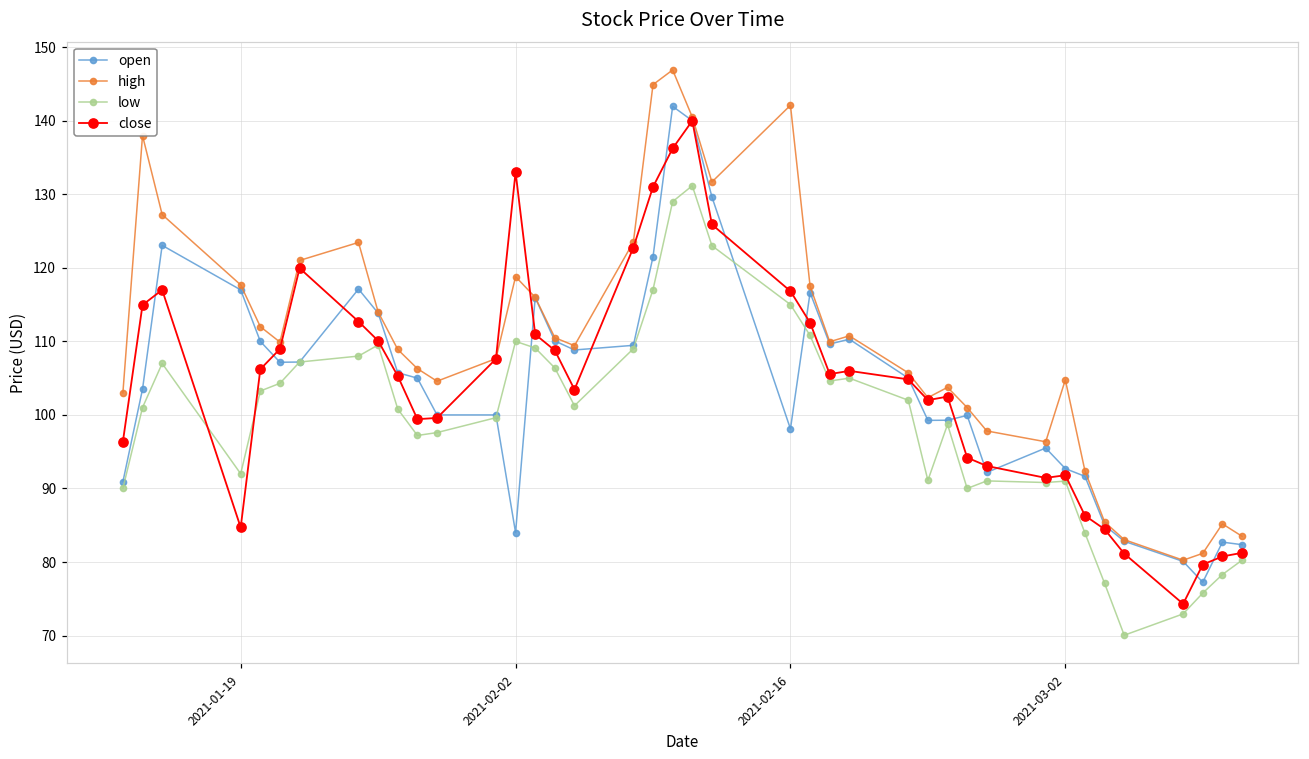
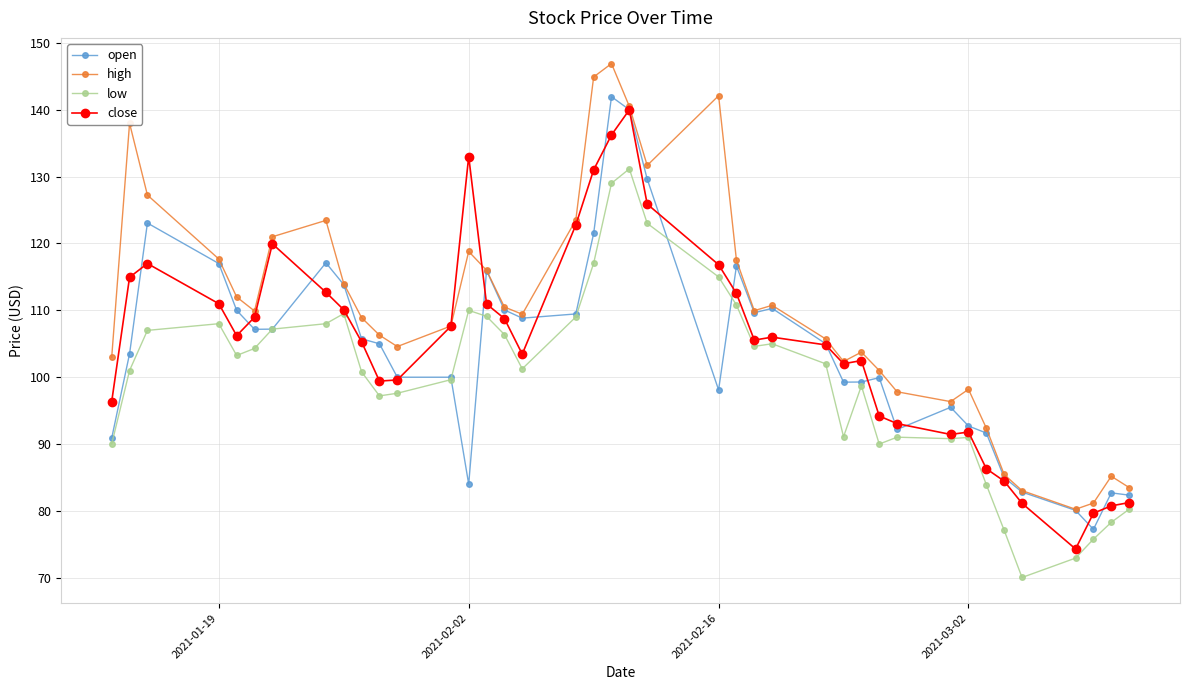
  {
    "open": {
      "2021-01-19": 117,
      "2021-02-02": 84,
      "2021-02-16": 98,
      "2021-03-02": 93
    },
    "high": {
      "2021-01-19": 118,
      "2021-02-02": 119,
      "2021-02-16": 142,
-     "2021-03-02": 105
+     "2021-03-02": 98
    },
    "low": {
-     "2021-01-19": 92,
+     "2021-01-19": 108,
      "2021-02-02": 110,
      "2021-02-16": 115,
      "2021-03-02": 91
    },
    "close": {
-     "2021-01-19": 85,
+     "2021-01-19": 111,
      "2021-02-02": 133,
      "2021-02-16": 117,
      "2021-03-02": 92
    }
  }
